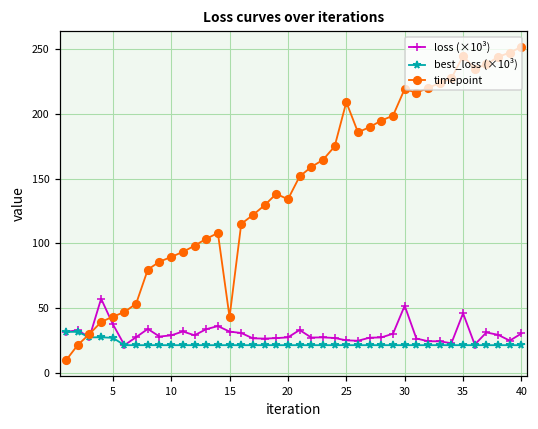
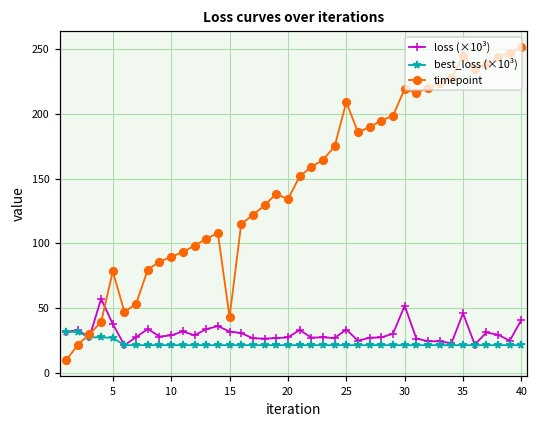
  {
    "loss (×10³)": {
      "5": 38,
      "10": 29,
      "15": 32,
      "20": 28,
-     "25": 25,
+     "25": 34,
      "30": 52,
      "35": 46,
-     "40": 31
+     "40": 41
    },
    "best_loss (×10³)": {
      "5": 27,
      "10": 22,
      "15": 22,
      "20": 22,
      "25": 22,
      "30": 22,
      "35": 22,
      "40": 22
    },
    "timepoint": {
-     "5": 44,
+     "5": 78,
      "10": 90,
      "15": 43,
      "20": 134,
      "25": 209,
      "30": 219
    }
  }
